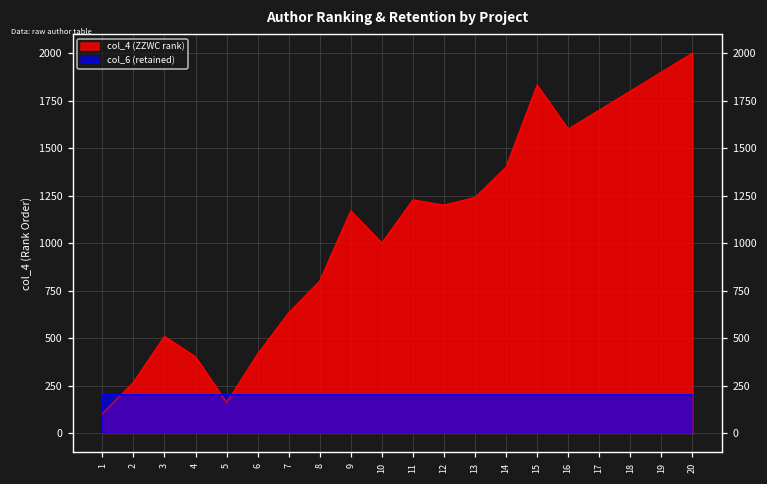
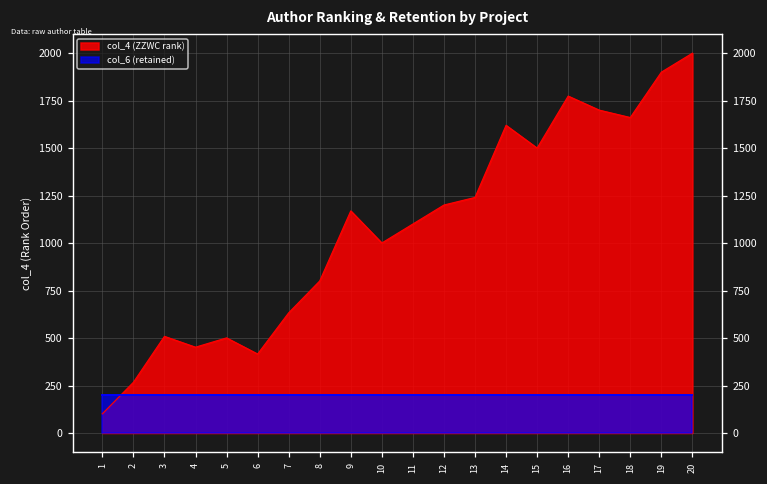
  {
    "col_4 (ZZWC rank)": {
      "1": 100,
      "2": 270,
      "3": 510,
-     "4": 400,
-     "5": 160,
+     "4": 450,
+     "5": 500,
      "6": 420,
      "7": 630,
      "8": 800,
      "9": 1170,
      "10": 1000,
-     "11": 1230,
+     "11": 1100,
      "12": 1200,
      "13": 1240,
-     "14": 1400,
-     "15": 1830,
-     "16": 1600,
+     "14": 1620,
+     "15": 1500,
+     "16": 1780,
      "17": 1700,
-     "18": 1800,
+     "18": 1660,
      "19": 1900,
      "20": 2000
    },
    "col_6 (retained)": {
      "1": 200,
      "2": 200,
      "3": 200,
      "4": 200,
      "5": 200,
      "6": 200,
      "7": 200,
      "8": 200,
      "9": 200,
      "10": 200,
      "11": 200,
      "12": 200,
      "13": 200,
      "14": 200,
      "15": 200,
      "16": 200,
      "17": 200,
      "18": 200,
      "19": 200,
      "20": 200
    }
  }
